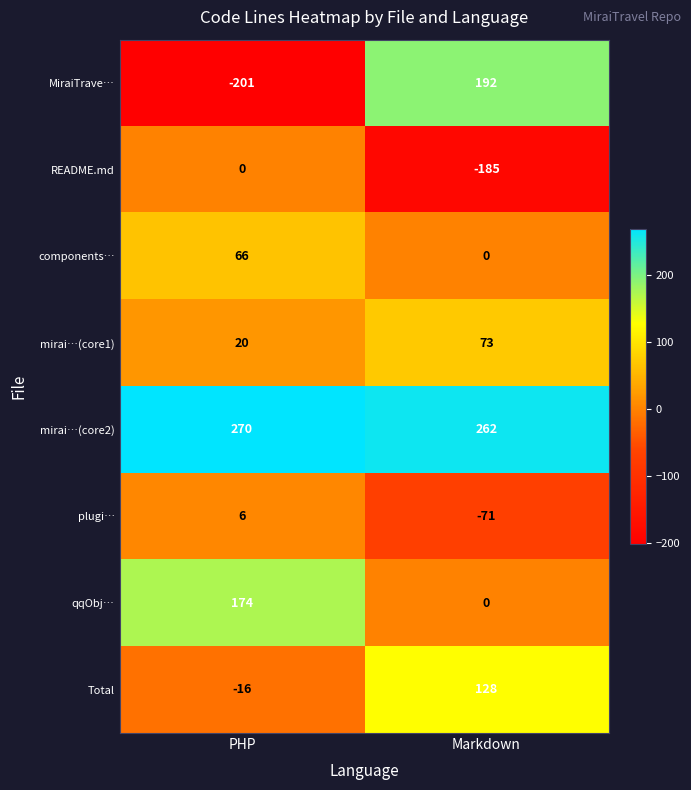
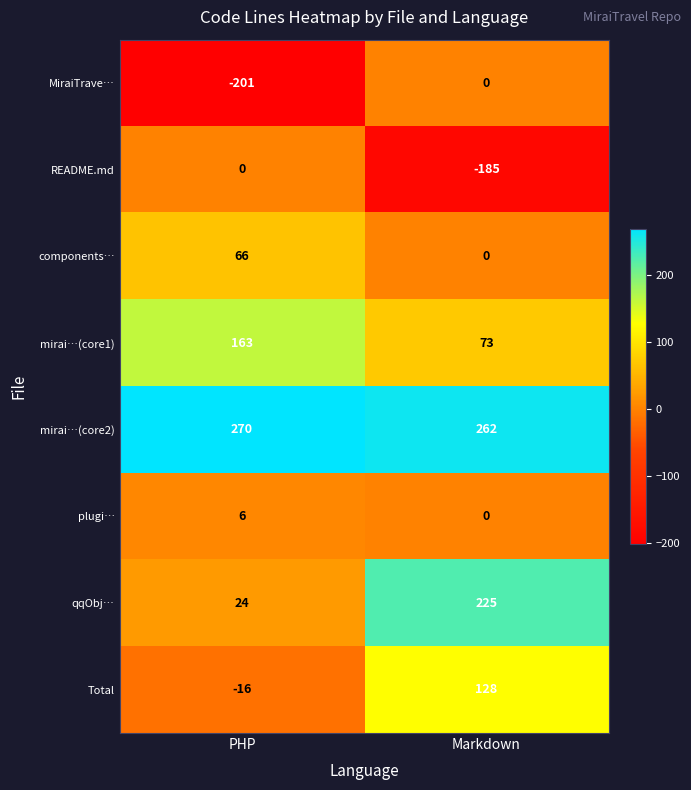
  {
    "MiraiTrave…": {
      "PHP": -201,
-     "Markdown": 192
+     "Markdown": 0
    },
    "README.md": {
      "PHP": 0,
      "Markdown": -185
    },
    "components…": {
      "PHP": 66,
      "Markdown": 0
    },
    "mirai…(core1)": {
-     "PHP": 20,
+     "PHP": 163,
      "Markdown": 73
    },
    "mirai…(core2)": {
      "PHP": 270,
      "Markdown": 262
    },
    "plugi…": {
      "PHP": 6,
-     "Markdown": -71
+     "Markdown": 0
    },
    "qqObj…": {
-     "PHP": 174,
-     "Markdown": 0
+     "PHP": 24,
+     "Markdown": 225
    },
    "Total": {
      "PHP": -16,
      "Markdown": 128
    }
  }
